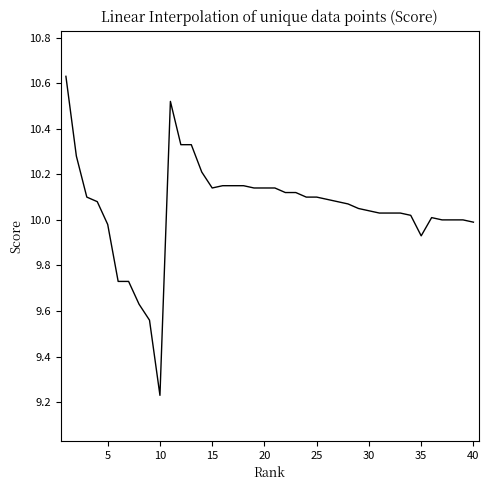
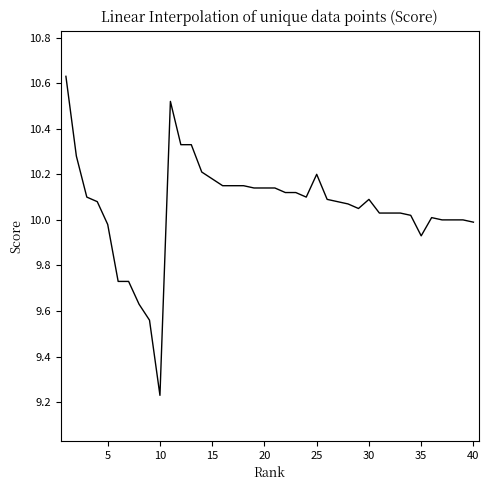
  {
    "5": 9.98,
    "10": 9.23,
-   "15": 10.14,
+   "15": 10.18,
    "20": 10.14,
-   "25": 10.1,
-   "30": 10.04,
+   "25": 10.2,
+   "30": 10.09,
    "35": 9.93,
    "40": 9.99
  }
